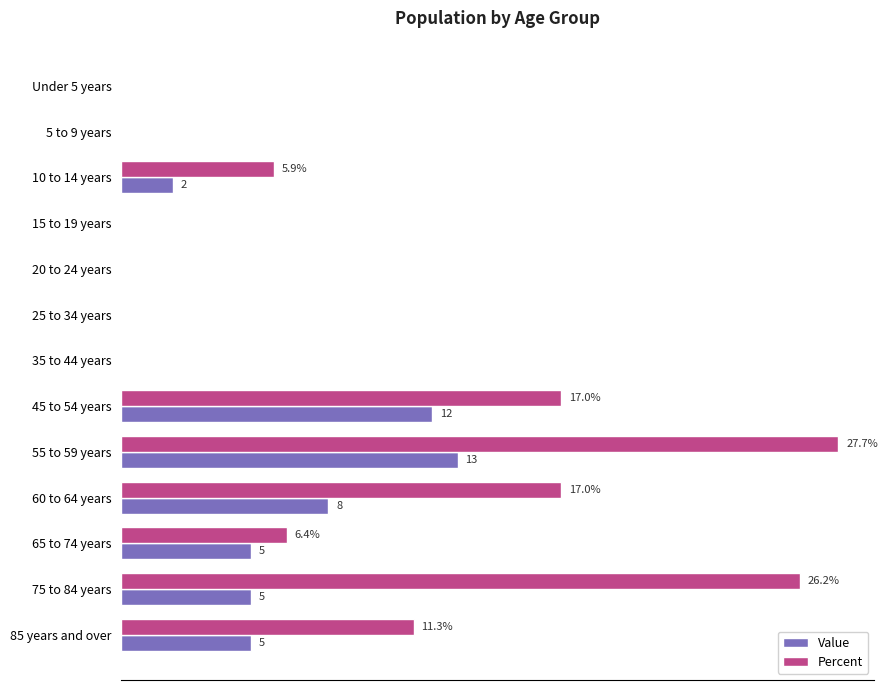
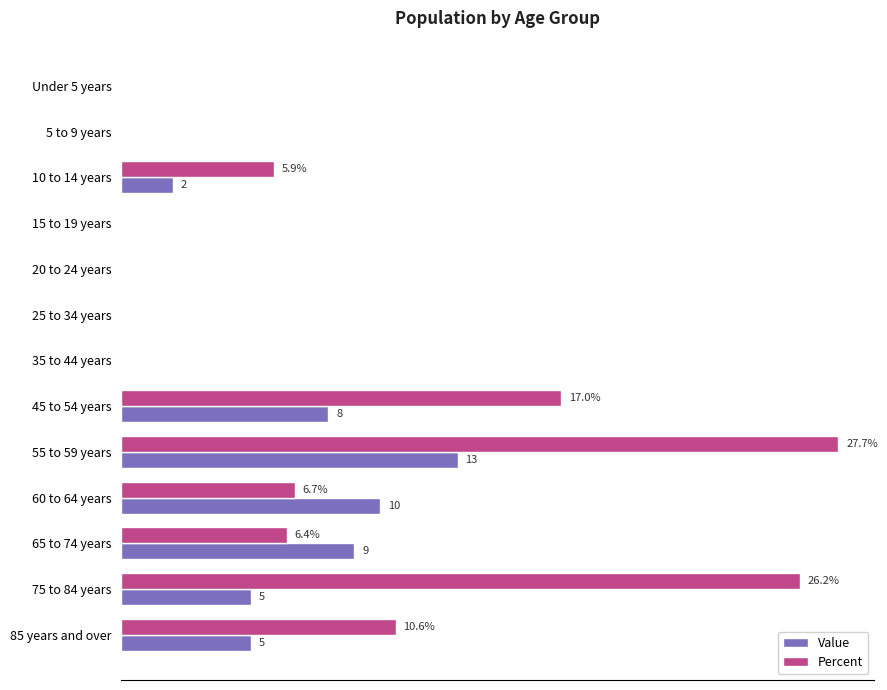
  {
    "Value": {
      "10 to 14 years": "2",
-     "45 to 54 years": "12",
+     "45 to 54 years": "8",
      "55 to 59 years": "13",
-     "60 to 64 years": "8",
-     "65 to 74 years": "5",
+     "60 to 64 years": "10",
+     "65 to 74 years": "9",
      "75 to 84 years": "5",
      "85 years and over": "5"
    },
    "Percent": {
      "10 to 14 years": "5.9%",
      "45 to 54 years": "17.0%",
      "55 to 59 years": "27.7%",
-     "60 to 64 years": "17.0%",
+     "60 to 64 years": "6.7%",
      "65 to 74 years": "6.4%",
      "75 to 84 years": "26.2%",
-     "85 years and over": "11.3%"
+     "85 years and over": "10.6%"
    }
  }
